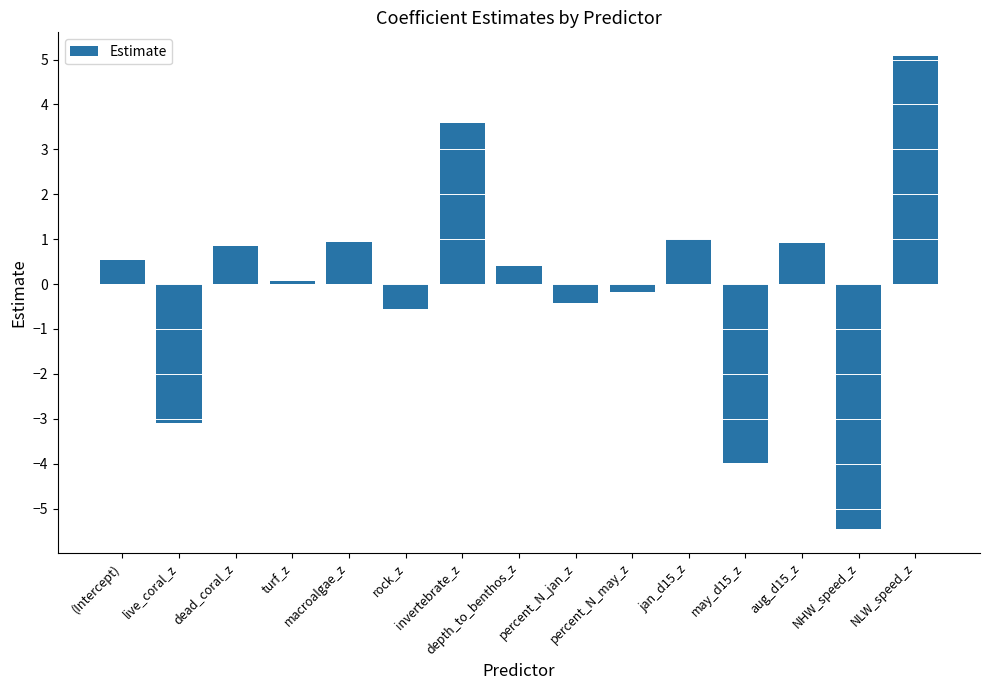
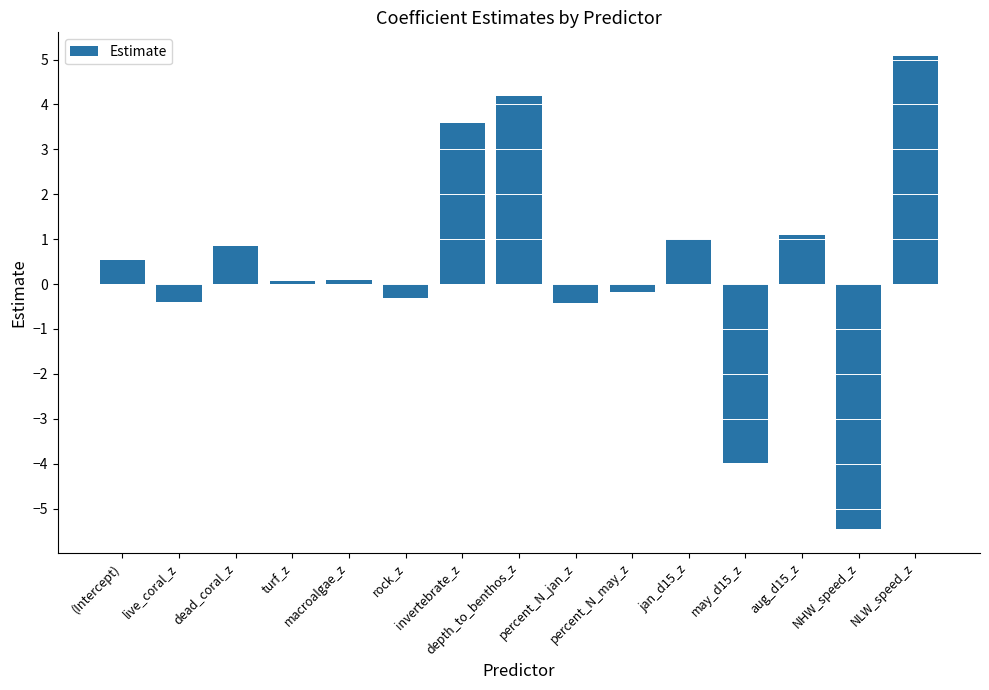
  {
    "(Intercept)": 0.5,
-   "live_coral_z": -3.1,
+   "live_coral_z": -0.4,
    "dead_coral_z": 0.8,
    "turf_z": 0.1,
-   "macroalgae_z": 0.9,
-   "rock_z": -0.6,
+   "macroalgae_z": 0.1,
+   "rock_z": -0.3,
    "invertebrate_z": 3.6,
-   "depth_to_benthos_z": 0.4,
+   "depth_to_benthos_z": 4.2,
    "percent_N_jan_z": -0.4,
    "percent_N_may_z": -0.2,
    "jan_d15_z": 1.0,
    "may_d15_z": -4.0,
-   "aug_d15_z": 0.9,
+   "aug_d15_z": 1.1,
    "NHW_speed_z": -5.5,
    "NLW_speed_z": 5.1
  }
